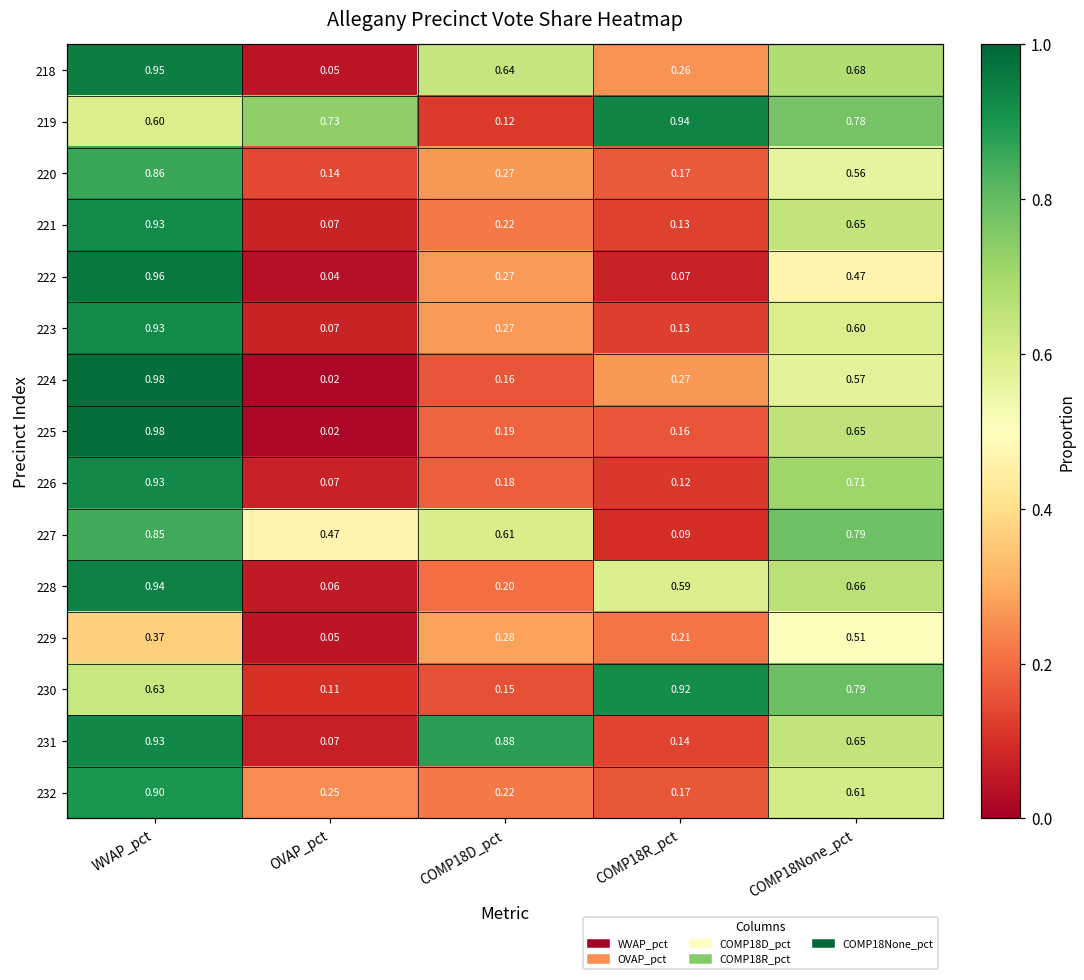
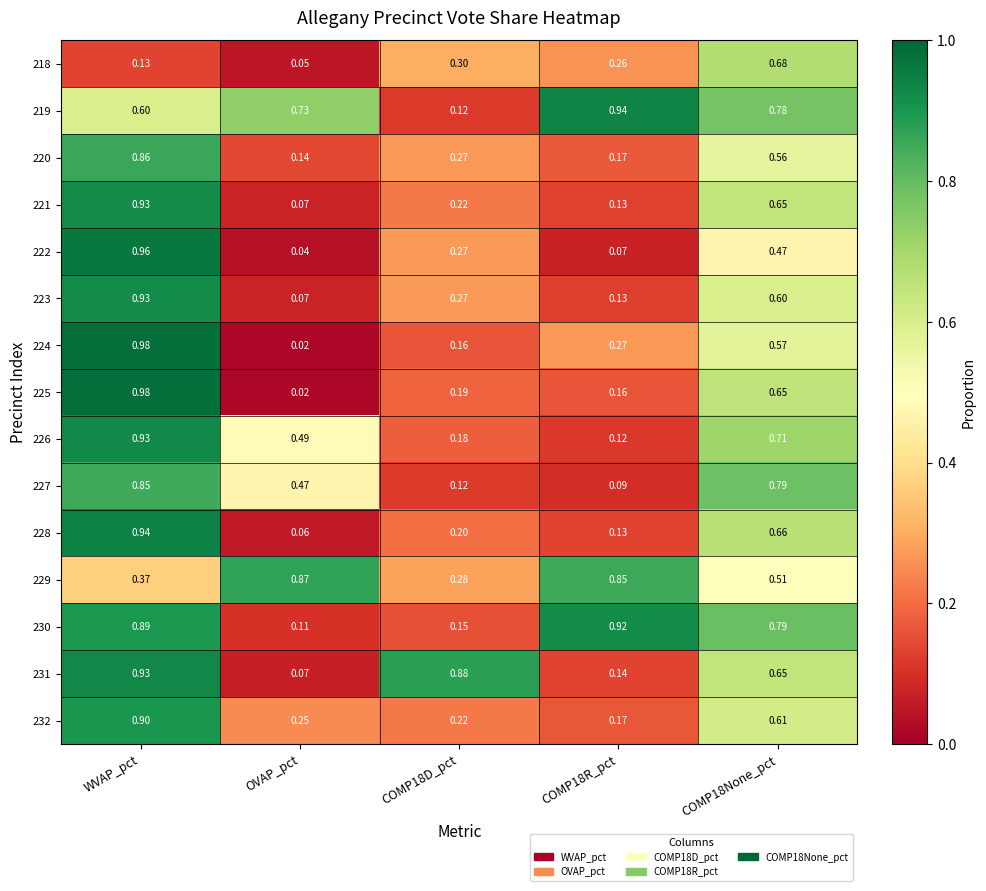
  {
    "218": {
-     "WVAP_pct": 0.95,
+     "WVAP_pct": 0.13,
      "OVAP_pct": 0.05,
-     "COMP18D_pct": 0.64,
+     "COMP18D_pct": 0.30,
      "COMP18R_pct": 0.26,
      "COMP18None_pct": 0.68
    },
    "219": {
      "WVAP_pct": 0.60,
      "OVAP_pct": 0.73,
      "COMP18D_pct": 0.12,
      "COMP18R_pct": 0.94,
      "COMP18None_pct": 0.78
    },
    "220": {
      "WVAP_pct": 0.86,
      "OVAP_pct": 0.14,
      "COMP18D_pct": 0.27,
      "COMP18R_pct": 0.17,
      "COMP18None_pct": 0.56
    },
    "221": {
      "WVAP_pct": 0.93,
      "OVAP_pct": 0.07,
      "COMP18D_pct": 0.22,
      "COMP18R_pct": 0.13,
      "COMP18None_pct": 0.65
    },
    "222": {
      "WVAP_pct": 0.96,
      "OVAP_pct": 0.04,
      "COMP18D_pct": 0.27,
      "COMP18R_pct": 0.07,
      "COMP18None_pct": 0.47
    },
    "223": {
      "WVAP_pct": 0.93,
      "OVAP_pct": 0.07,
      "COMP18D_pct": 0.27,
      "COMP18R_pct": 0.13,
      "COMP18None_pct": 0.60
    },
    "224": {
      "WVAP_pct": 0.98,
      "OVAP_pct": 0.02,
      "COMP18D_pct": 0.16,
      "COMP18R_pct": 0.27,
      "COMP18None_pct": 0.57
    },
    "225": {
      "WVAP_pct": 0.98,
      "OVAP_pct": 0.02,
      "COMP18D_pct": 0.19,
      "COMP18R_pct": 0.16,
      "COMP18None_pct": 0.65
    },
    "226": {
      "WVAP_pct": 0.93,
-     "OVAP_pct": 0.07,
+     "OVAP_pct": 0.49,
      "COMP18D_pct": 0.18,
      "COMP18R_pct": 0.12,
      "COMP18None_pct": 0.71
    },
    "227": {
      "WVAP_pct": 0.85,
      "OVAP_pct": 0.47,
-     "COMP18D_pct": 0.61,
+     "COMP18D_pct": 0.12,
      "COMP18R_pct": 0.09,
      "COMP18None_pct": 0.79
    },
    "228": {
      "WVAP_pct": 0.94,
      "OVAP_pct": 0.06,
      "COMP18D_pct": 0.20,
-     "COMP18R_pct": 0.59,
+     "COMP18R_pct": 0.13,
      "COMP18None_pct": 0.66
    },
    "229": {
      "WVAP_pct": 0.37,
-     "OVAP_pct": 0.05,
+     "OVAP_pct": 0.87,
      "COMP18D_pct": 0.28,
-     "COMP18R_pct": 0.21,
+     "COMP18R_pct": 0.85,
      "COMP18None_pct": 0.51
    },
    "230": {
-     "WVAP_pct": 0.63,
+     "WVAP_pct": 0.89,
      "OVAP_pct": 0.11,
      "COMP18D_pct": 0.15,
      "COMP18R_pct": 0.92,
      "COMP18None_pct": 0.79
    },
    "231": {
      "WVAP_pct": 0.93,
      "OVAP_pct": 0.07,
      "COMP18D_pct": 0.88,
      "COMP18R_pct": 0.14,
      "COMP18None_pct": 0.65
    },
    "232": {
      "WVAP_pct": 0.90,
      "OVAP_pct": 0.25,
      "COMP18D_pct": 0.22,
      "COMP18R_pct": 0.17,
      "COMP18None_pct": 0.61
    }
  }
